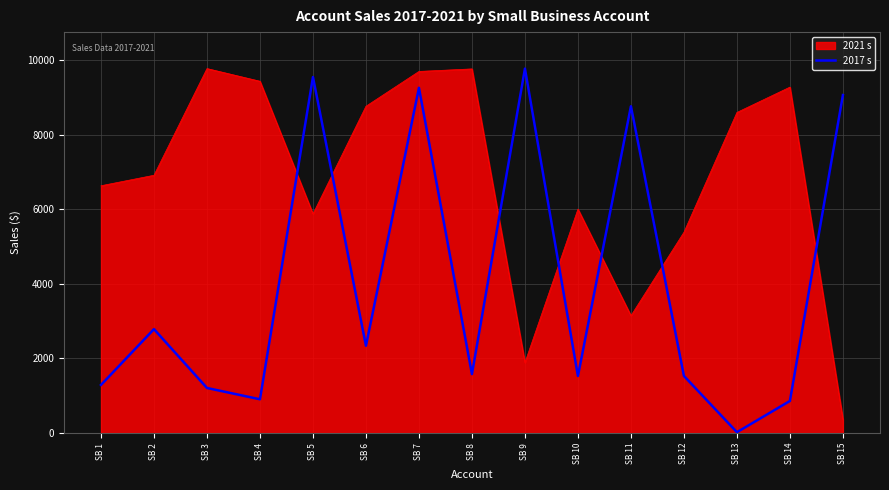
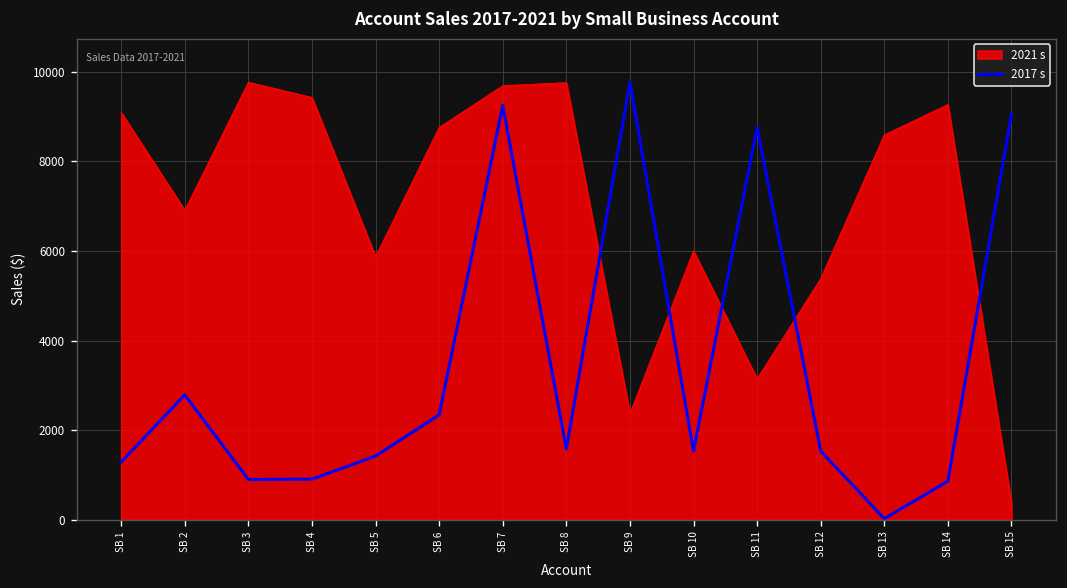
  {
    "2021 s": {
-     "SB 1": 6600,
+     "SB 1": 9100,
      "SB 2": 6900,
      "SB 3": 9800,
      "SB 4": 9400,
      "SB 5": 5900,
      "SB 6": 8800,
      "SB 7": 9700,
      "SB 8": 9800,
-     "SB 9": 1900,
+     "SB 9": 2400,
      "SB 10": 6000,
      "SB 11": 3100,
      "SB 12": 5400,
      "SB 13": 8600,
      "SB 14": 9300,
      "SB 15": 400
    },
    "2017 s": {
      "SB 1": 1300,
      "SB 2": 2800,
-     "SB 3": 1200,
+     "SB 3": 900,
      "SB 4": 900,
-     "SB 5": 9500,
+     "SB 5": 1400,
      "SB 6": 2300,
      "SB 7": 9300,
      "SB 8": 1600,
      "SB 9": 9800,
      "SB 10": 1500,
      "SB 11": 8800,
      "SB 12": 1500,
      "SB 13": 0,
      "SB 14": 900,
      "SB 15": 9100
    }
  }
